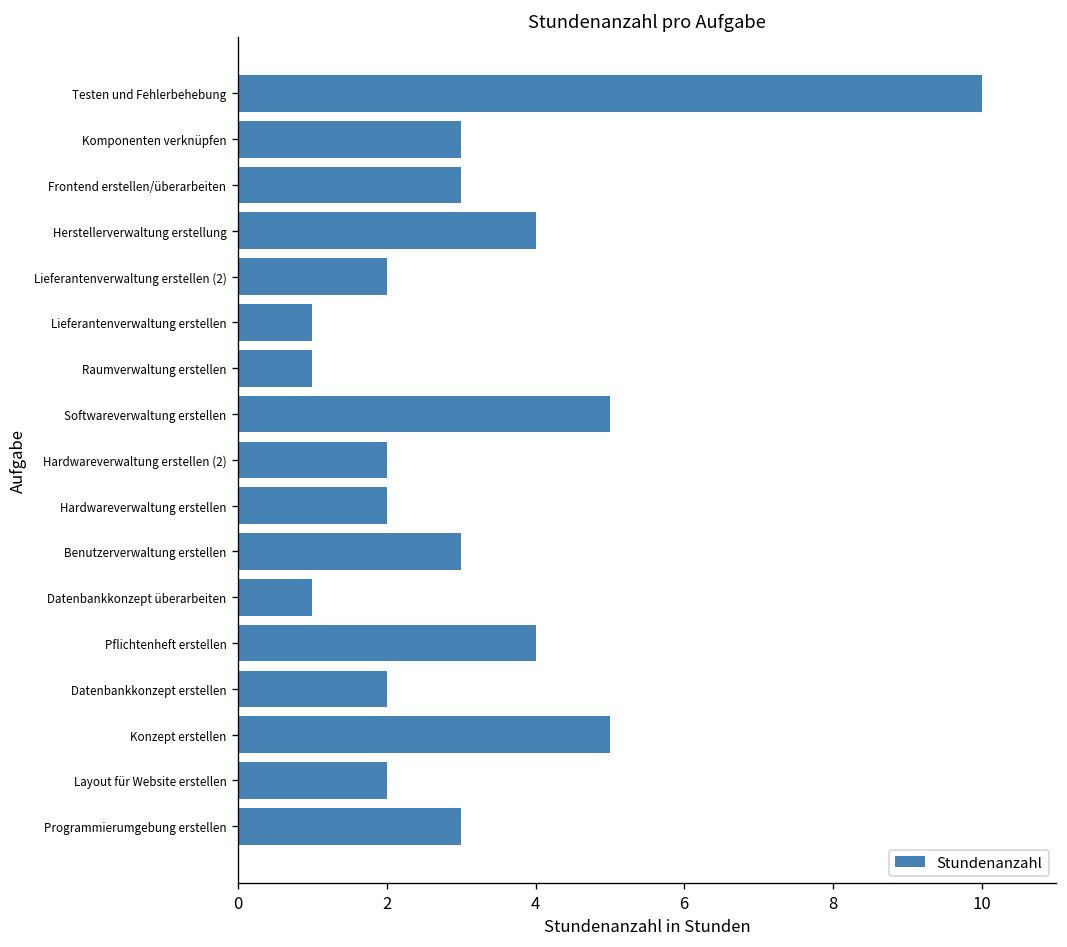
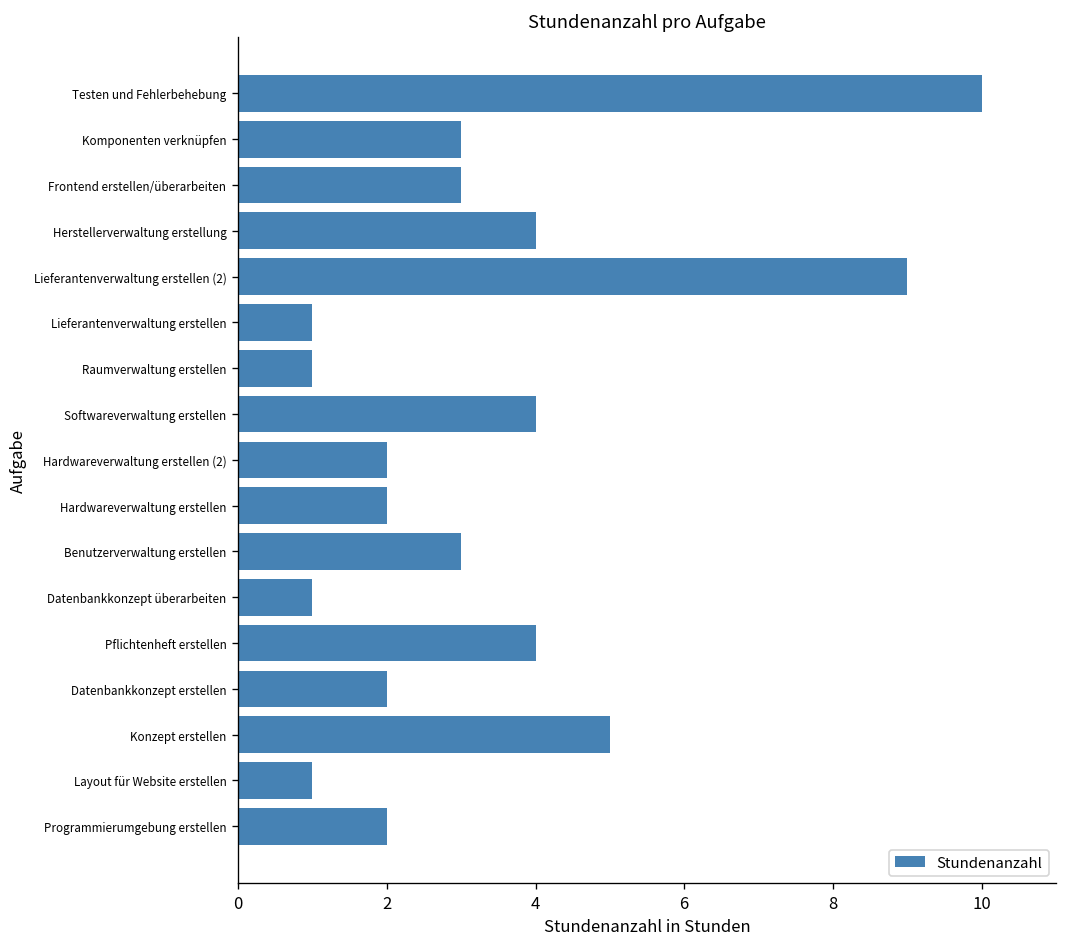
  {
    "Testen und Fehlerbehebung": 10,
    "Komponenten verknüpfen": 3,
    "Frontend erstellen/überarbeiten": 3,
    "Herstellerverwaltung erstellung": 4,
-   "Lieferantenverwaltung erstellen (2)": 2,
+   "Lieferantenverwaltung erstellen (2)": 9,
    "Lieferantenverwaltung erstellen": 1,
    "Raumverwaltung erstellen": 1,
-   "Softwareverwaltung erstellen": 5,
+   "Softwareverwaltung erstellen": 4,
    "Hardwareverwaltung erstellen (2)": 2,
    "Hardwareverwaltung erstellen": 2,
    "Benutzerverwaltung erstellen": 3,
    "Datenbankkonzept überarbeiten": 1,
    "Pflichtenheft erstellen": 4,
    "Datenbankkonzept erstellen": 2,
    "Konzept erstellen": 5,
-   "Layout für Website erstellen": 2,
-   "Programmierumgebung erstellen": 3
+   "Layout für Website erstellen": 1,
+   "Programmierumgebung erstellen": 2
  }
